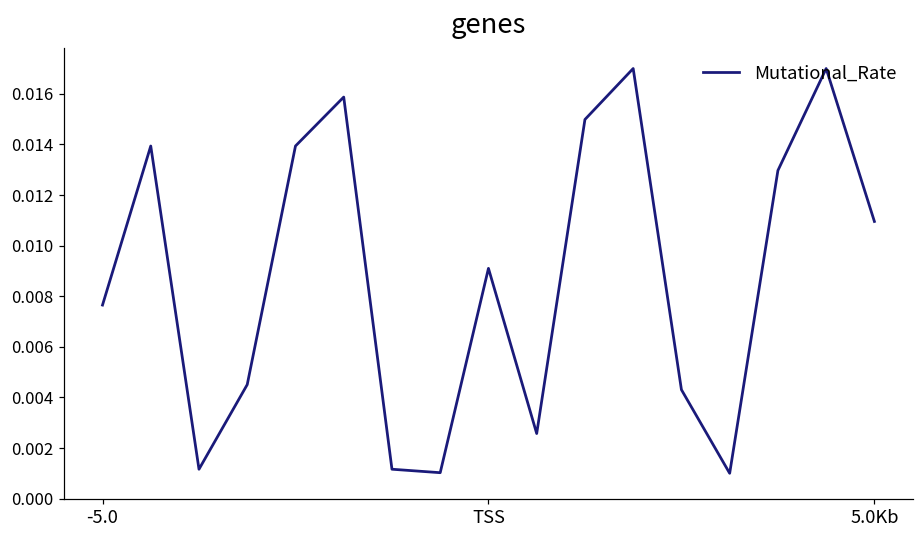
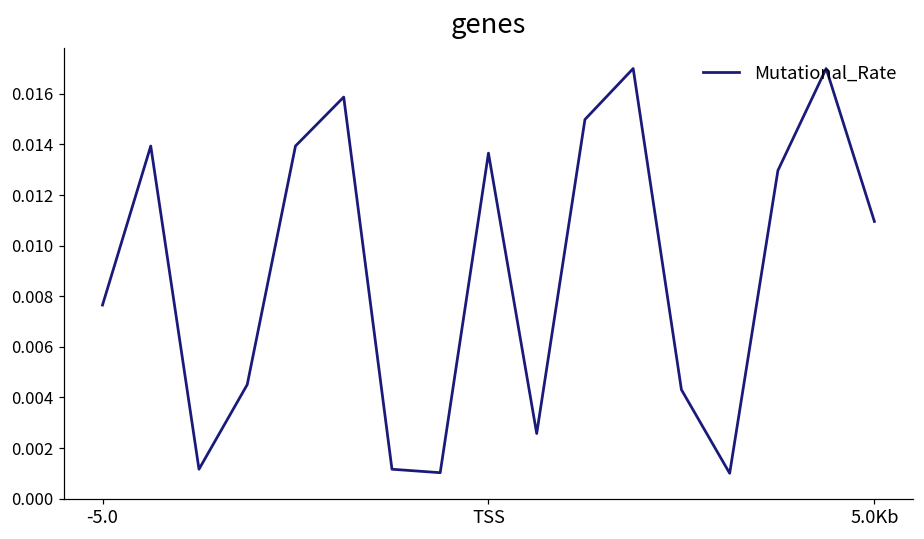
  {
    "-5.0": 0.0076,
-   "TSS": 0.0091,
+   "TSS": 0.0137,
    "5.0Kb": 0.0110
  }
